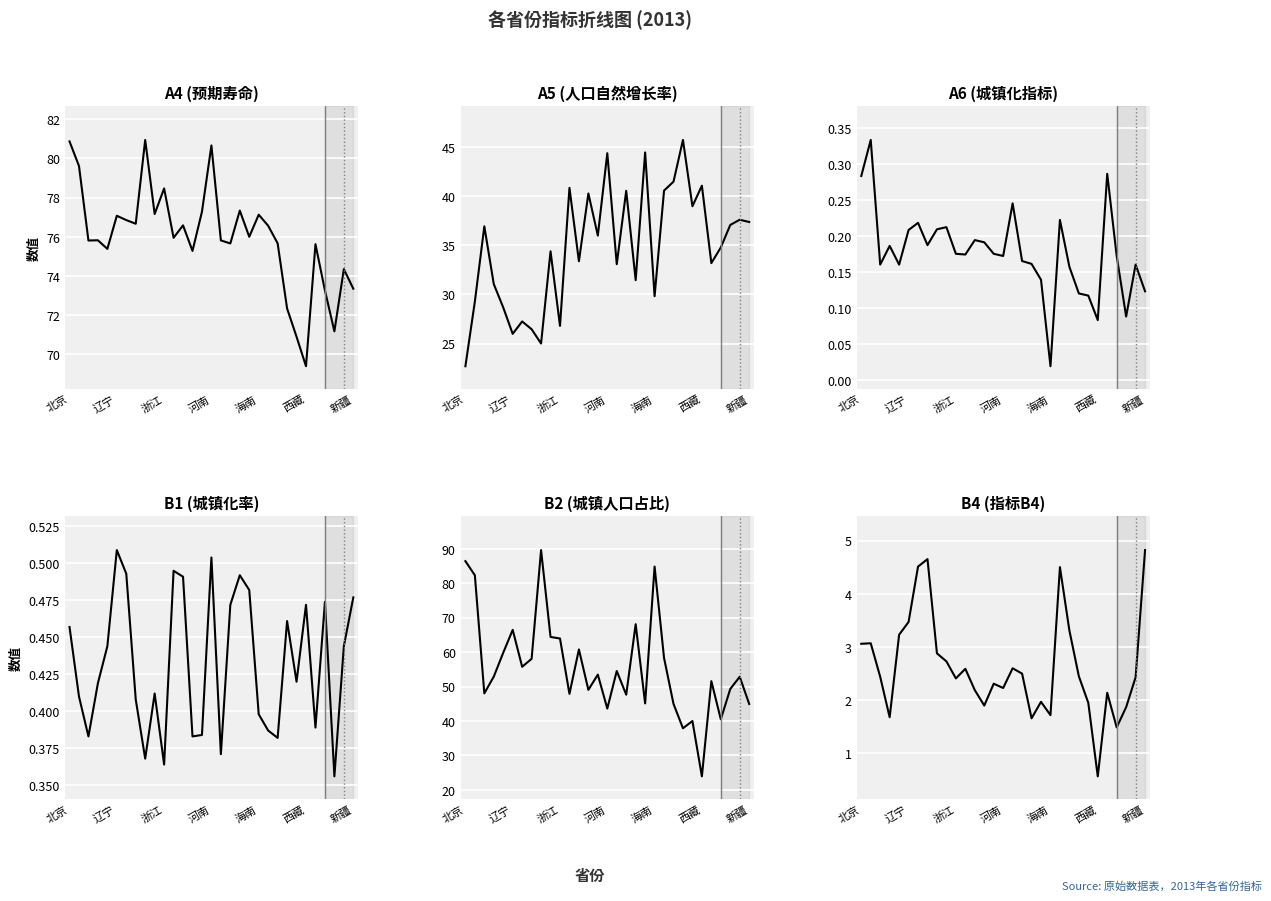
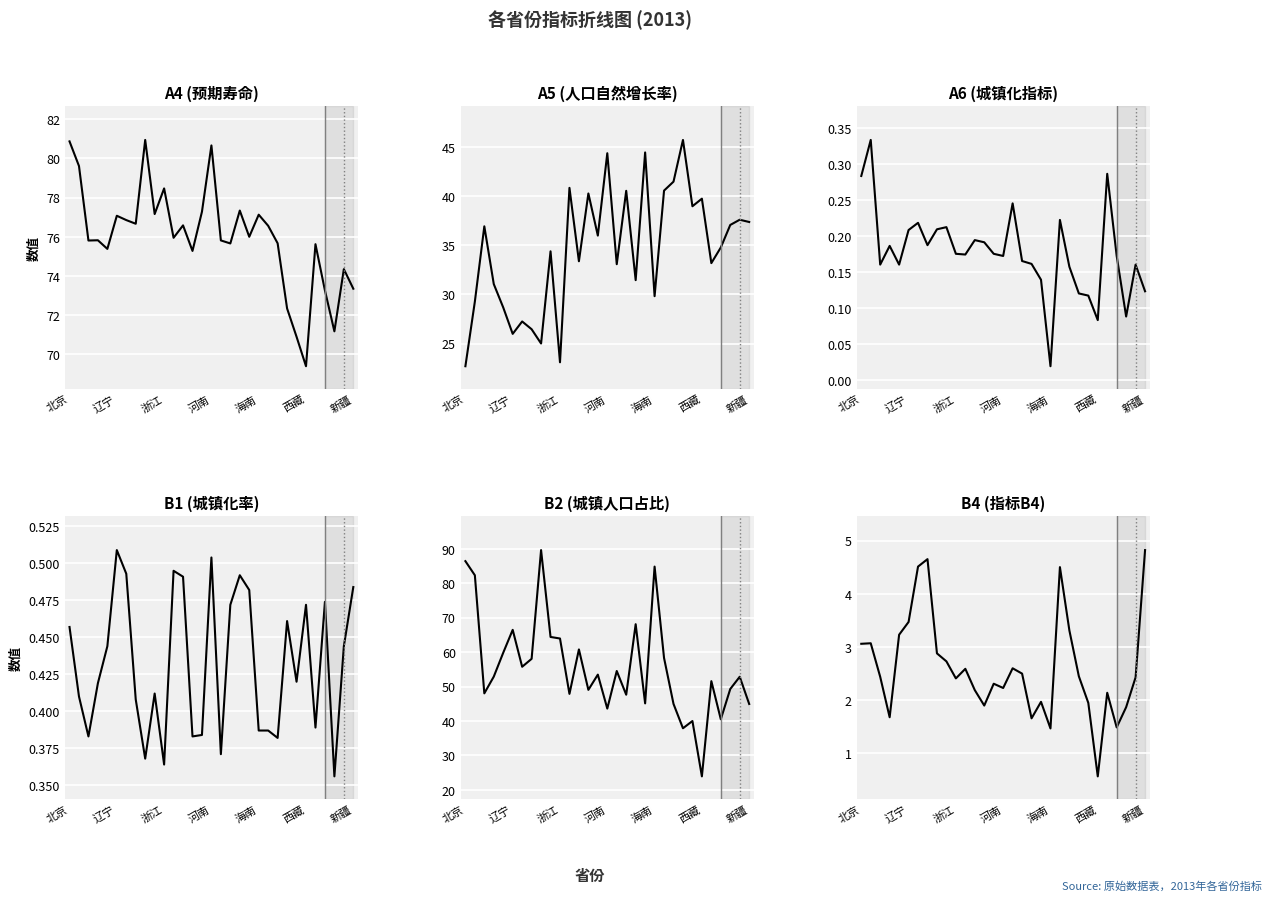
  {
    "A4 (预期寿命)": {
      "北京": 80.9,
      "辽宁": 77.1,
      "浙江": 78.5,
      "河南": 80.7,
      "海南": 77.1,
      "西藏": 69.4,
      "新疆": 73.3
    },
    "A5 (人口自然增长率)": {
      "北京": 23,
      "辽宁": 26,
-     "浙江": 27,
+     "浙江": 23,
      "河南": 44,
      "海南": 30,
-     "西藏": 41,
+     "西藏": 40,
      "新疆": 37
    },
    "A6 (城镇化指标)": {
      "北京": 0.28,
      "辽宁": 0.21,
      "浙江": 0.18,
      "河南": 0.17,
      "海南": 0.02,
      "西藏": 0.08,
      "新疆": 0.12
    },
    "B1 (城镇化率)": {
      "北京": 0.457,
      "辽宁": 0.509,
      "浙江": 0.364,
      "河南": 0.504,
-     "海南": 0.398,
+     "海南": 0.387,
      "西藏": 0.472,
-     "新疆": 0.477
+     "新疆": 0.484
    },
    "B2 (城镇人口占比)": {
      "北京": 86,
      "辽宁": 66,
      "浙江": 64,
      "河南": 44,
      "海南": 85,
      "西藏": 24,
      "新疆": 45
    },
    "B4 (指标B4)": {
      "北京": 3.1,
      "辽宁": 3.5,
      "浙江": 2.4,
      "河南": 2.2,
-     "海南": 1.7,
+     "海南": 1.5,
      "西藏": 0.6,
      "新疆": 4.8
    }
  }
